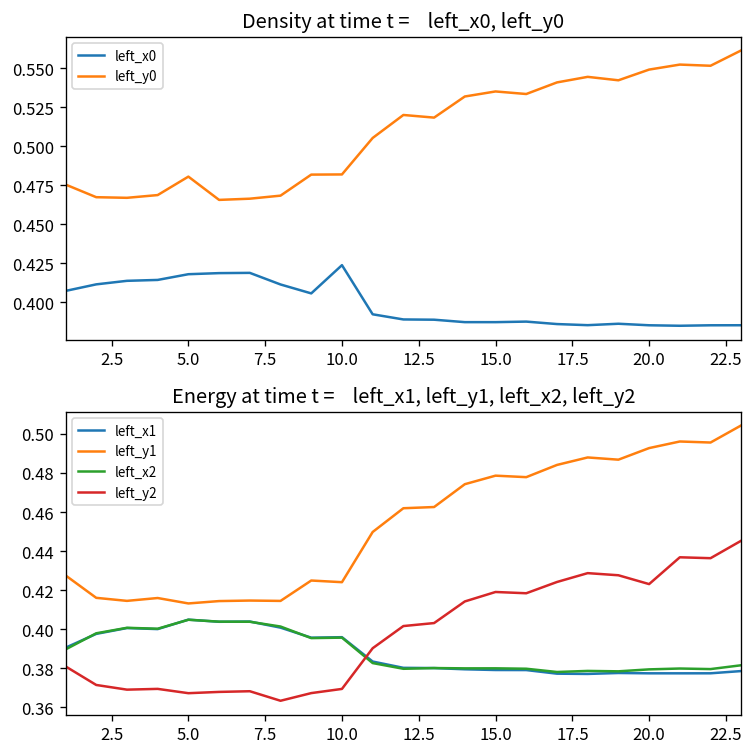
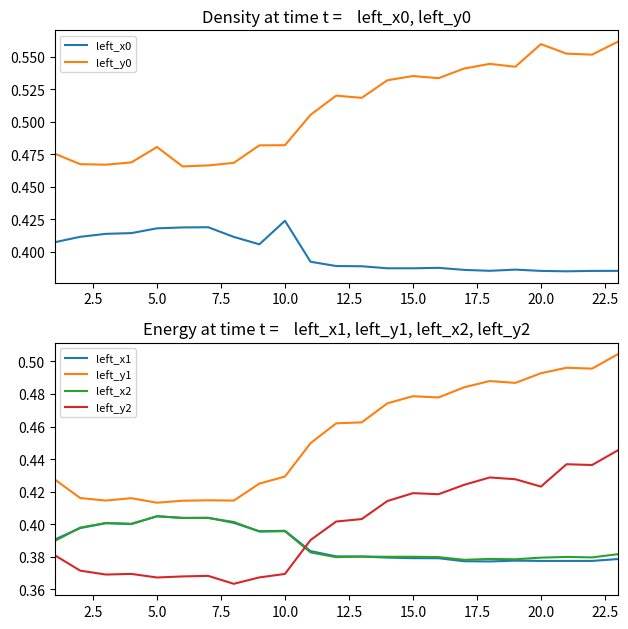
  {
    "Density at time t = left_x0, left_y0": {
      "left_x0": {
        "5.0": 0.418,
        "10.0": 0.424,
        "15.0": 0.387,
        "20.0": 0.385
      },
      "left_y0": {
        "5.0": 0.481,
        "10.0": 0.482,
        "15.0": 0.535,
-       "20.0": 0.549
+       "20.0": 0.560
      }
    },
    "Energy at time t = left_x1, left_y1, left_x2, left_y2": {
      "left_x1": {
        "20.0": 0.377
      },
      "left_y1": {
        "5.0": 0.413,
-       "10.0": 0.424,
+       "10.0": 0.429,
        "15.0": 0.479,
        "20.0": 0.493
      },
      "left_x2": {
        "20.0": 0.379
      },
      "left_y2": {
        "5.0": 0.367,
        "10.0": 0.369,
        "15.0": 0.419,
        "20.0": 0.423
      }
    }
  }
